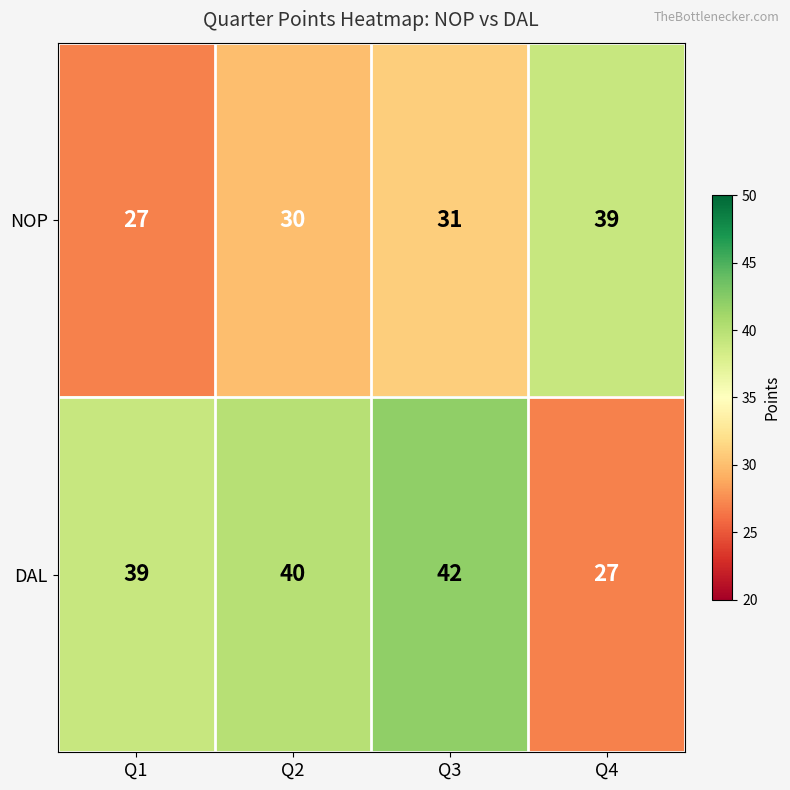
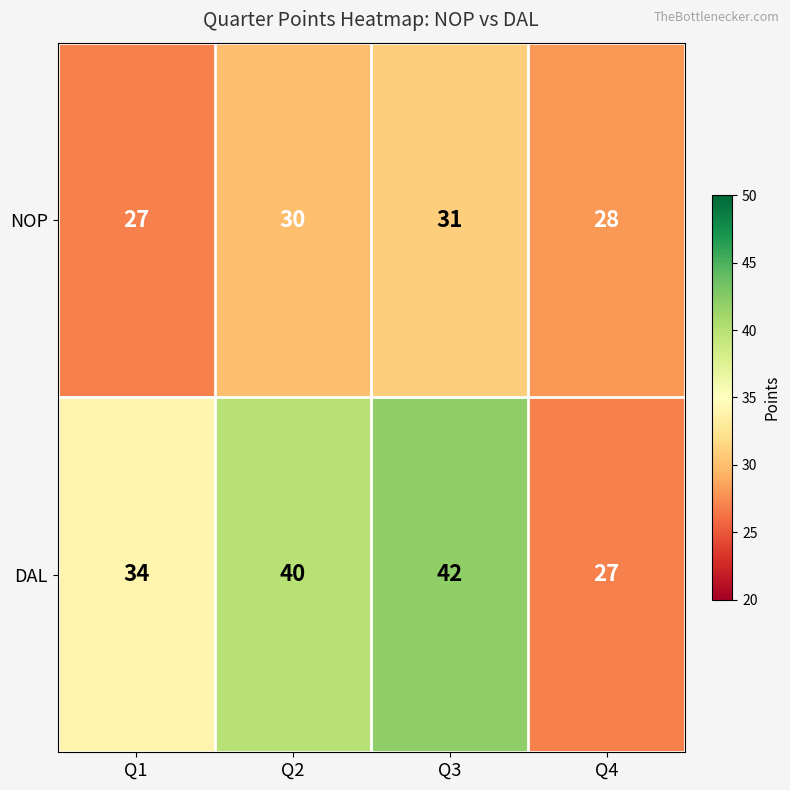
  {
    "NOP": {
      "Q1": 27,
      "Q2": 30,
      "Q3": 31,
-     "Q4": 39
+     "Q4": 28
    },
    "DAL": {
-     "Q1": 39,
+     "Q1": 34,
      "Q2": 40,
      "Q3": 42,
      "Q4": 27
    }
  }
